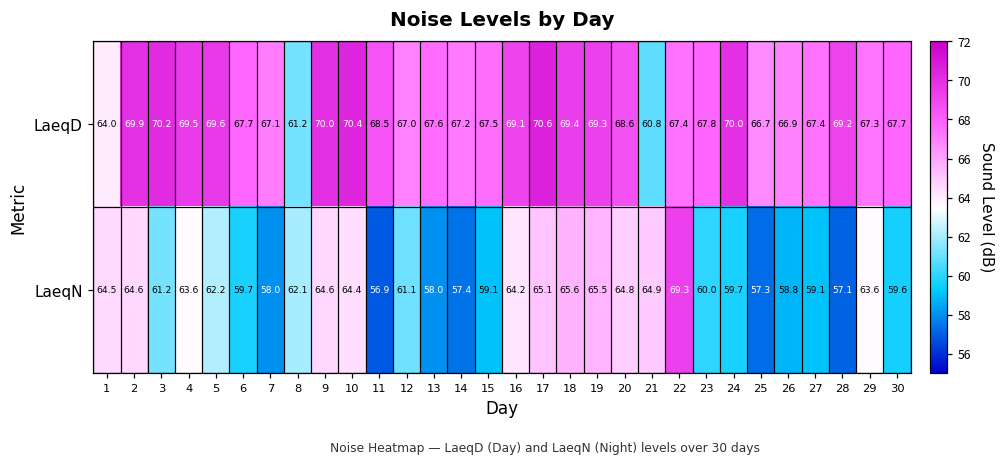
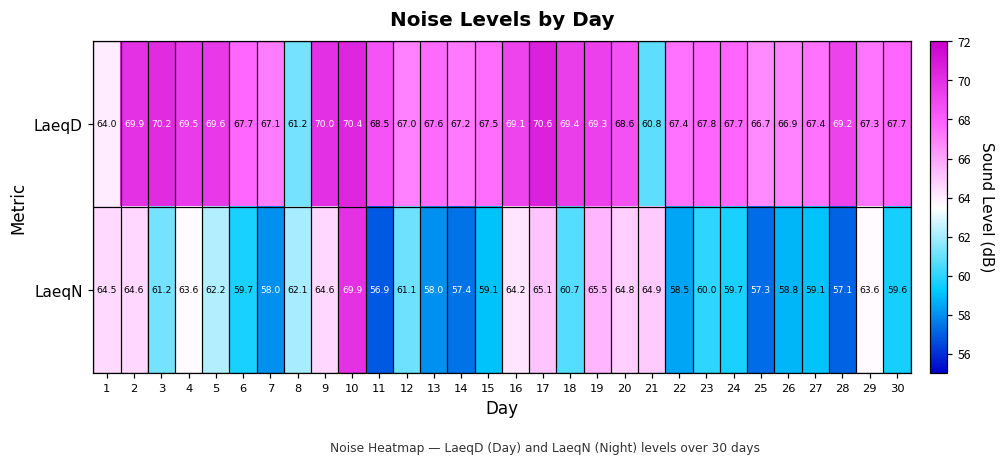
  {
    "LaeqD": {
      "1": 64.0,
      "2": 69.9,
      "3": 70.2,
      "4": 69.5,
      "5": 69.6,
      "6": 67.7,
      "7": 67.1,
      "8": 61.2,
      "9": 70.0,
      "10": 70.4,
      "11": 68.5,
      "12": 67.0,
      "13": 67.6,
      "14": 67.2,
      "15": 67.5,
      "16": 69.1,
      "17": 70.6,
      "18": 69.4,
      "19": 69.3,
      "20": 68.6,
      "21": 60.8,
      "22": 67.4,
      "23": 67.8,
-     "24": 70.0,
+     "24": 67.7,
      "25": 66.7,
      "26": 66.9,
      "27": 67.4,
      "28": 69.2,
      "29": 67.3,
      "30": 67.7
    },
    "LaeqN": {
      "1": 64.5,
      "2": 64.6,
      "3": 61.2,
      "4": 63.6,
      "5": 62.2,
      "6": 59.7,
      "7": 58.0,
      "8": 62.1,
      "9": 64.6,
-     "10": 64.4,
+     "10": 69.9,
      "11": 56.9,
      "12": 61.1,
      "13": 58.0,
      "14": 57.4,
      "15": 59.1,
      "16": 64.2,
      "17": 65.1,
-     "18": 65.6,
+     "18": 60.7,
      "19": 65.5,
      "20": 64.8,
      "21": 64.9,
-     "22": 69.3,
+     "22": 58.5,
      "23": 60.0,
      "24": 59.7,
      "25": 57.3,
      "26": 58.8,
      "27": 59.1,
      "28": 57.1,
      "29": 63.6,
      "30": 59.6
    }
  }
